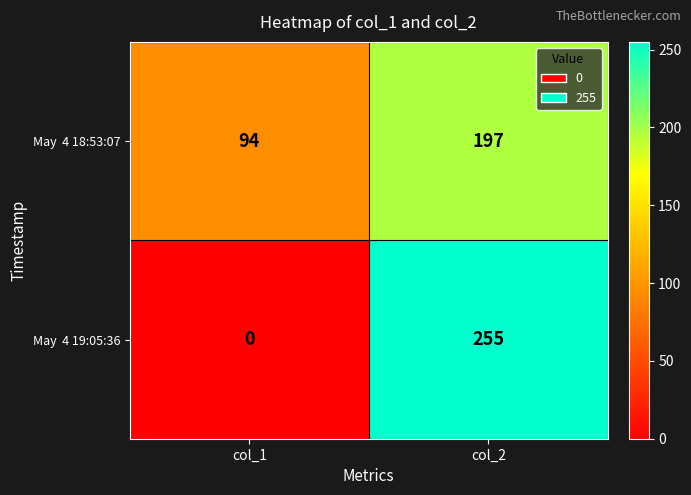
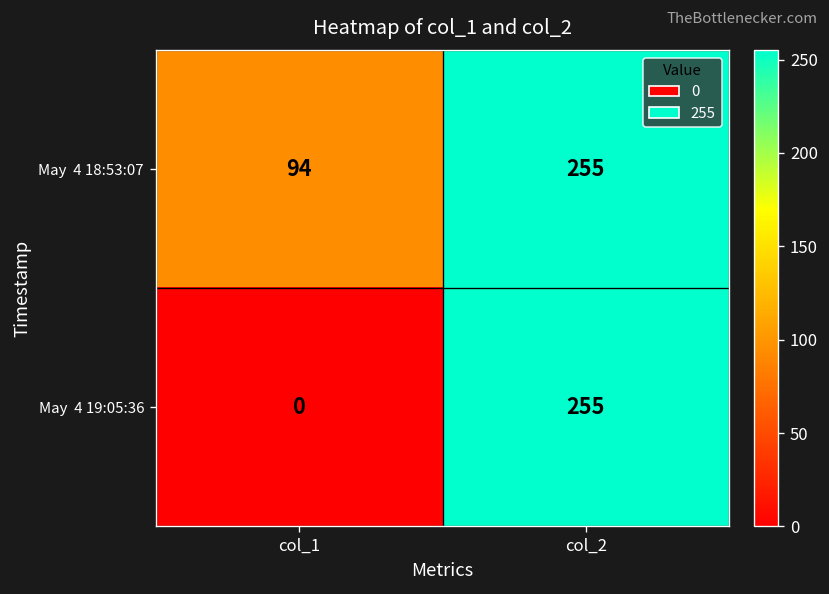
  {
    "May 4 18:53:07": {
      "col_1": 94,
-     "col_2": 197
+     "col_2": 255
    },
    "May 4 19:05:36": {
      "col_1": 0,
      "col_2": 255
    }
  }
